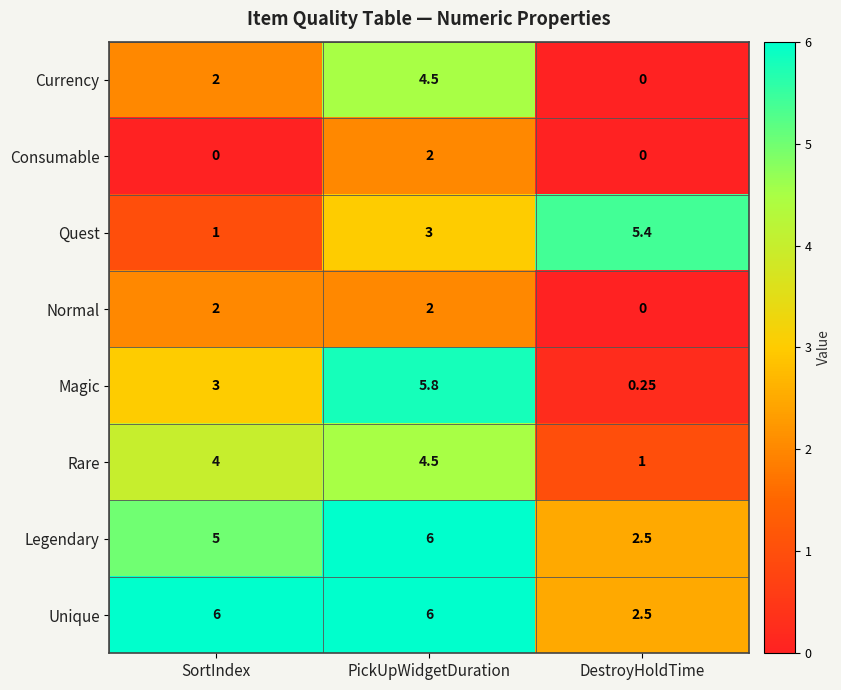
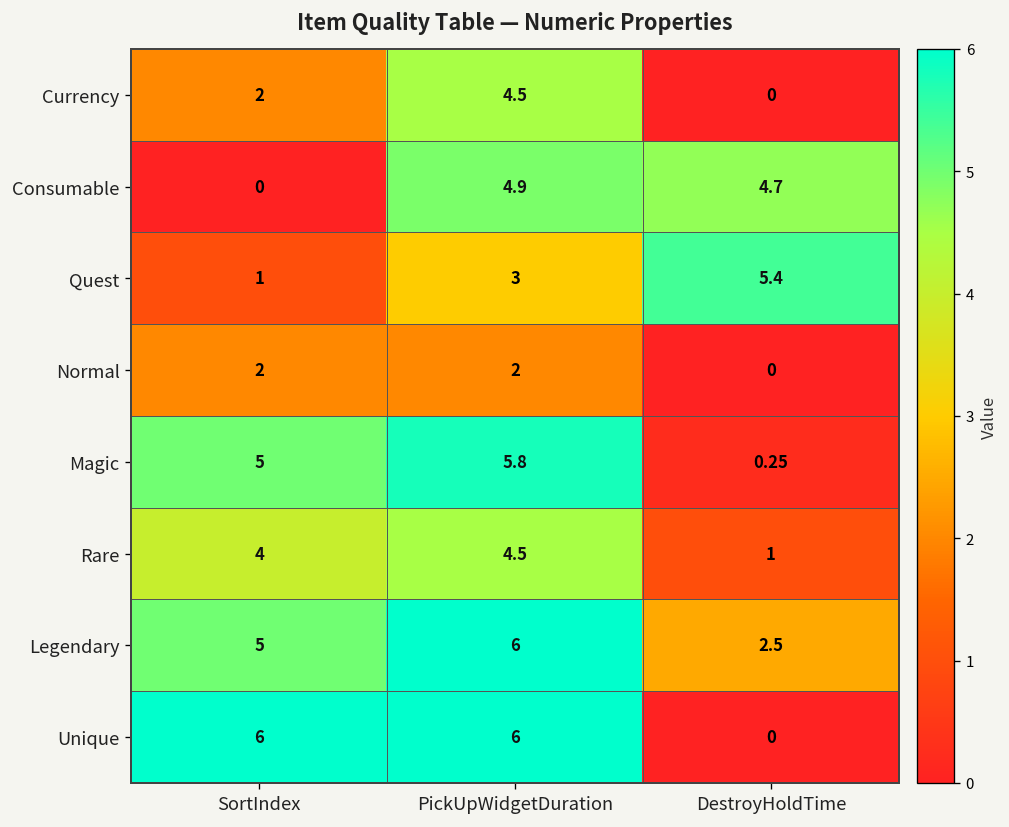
  {
    "Currency": {
      "SortIndex": 2,
      "PickUpWidgetDuration": 4.5,
      "DestroyHoldTime": 0
    },
    "Consumable": {
      "SortIndex": 0,
-     "PickUpWidgetDuration": 2,
-     "DestroyHoldTime": 0
+     "PickUpWidgetDuration": 4.9,
+     "DestroyHoldTime": 4.7
    },
    "Quest": {
      "SortIndex": 1,
      "PickUpWidgetDuration": 3,
      "DestroyHoldTime": 5.4
    },
    "Normal": {
      "SortIndex": 2,
      "PickUpWidgetDuration": 2,
      "DestroyHoldTime": 0
    },
    "Magic": {
-     "SortIndex": 3,
+     "SortIndex": 5,
      "PickUpWidgetDuration": 5.8,
      "DestroyHoldTime": 0.25
    },
    "Rare": {
      "SortIndex": 4,
      "PickUpWidgetDuration": 4.5,
      "DestroyHoldTime": 1
    },
    "Legendary": {
      "SortIndex": 5,
      "PickUpWidgetDuration": 6,
      "DestroyHoldTime": 2.5
    },
    "Unique": {
      "SortIndex": 6,
      "PickUpWidgetDuration": 6,
-     "DestroyHoldTime": 2.5
+     "DestroyHoldTime": 0
    }
  }
